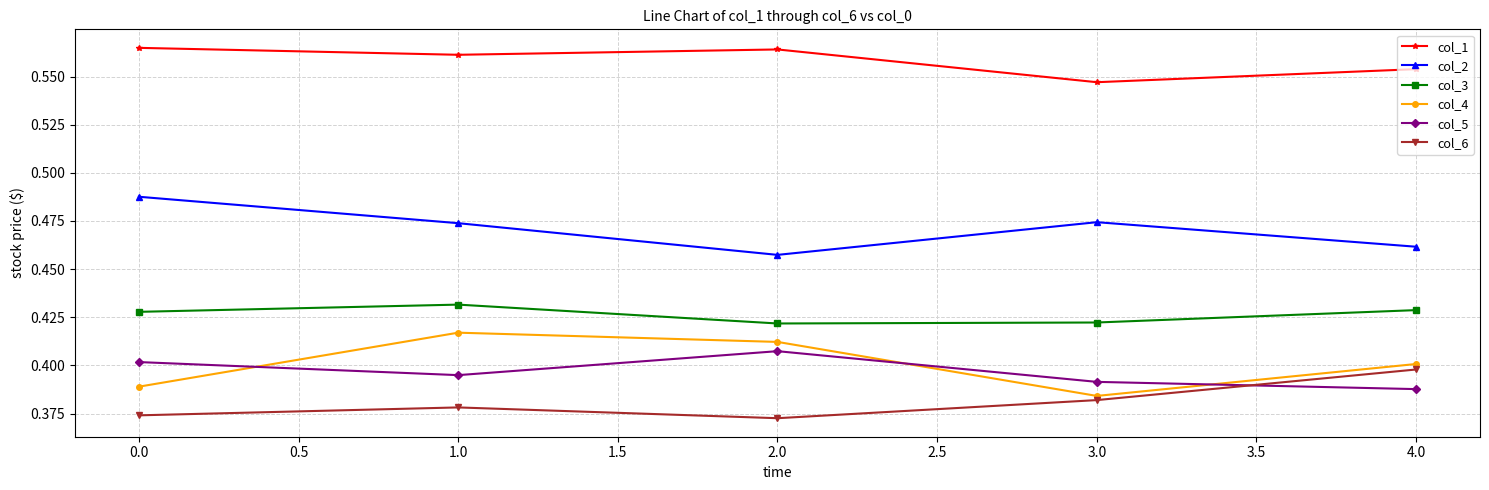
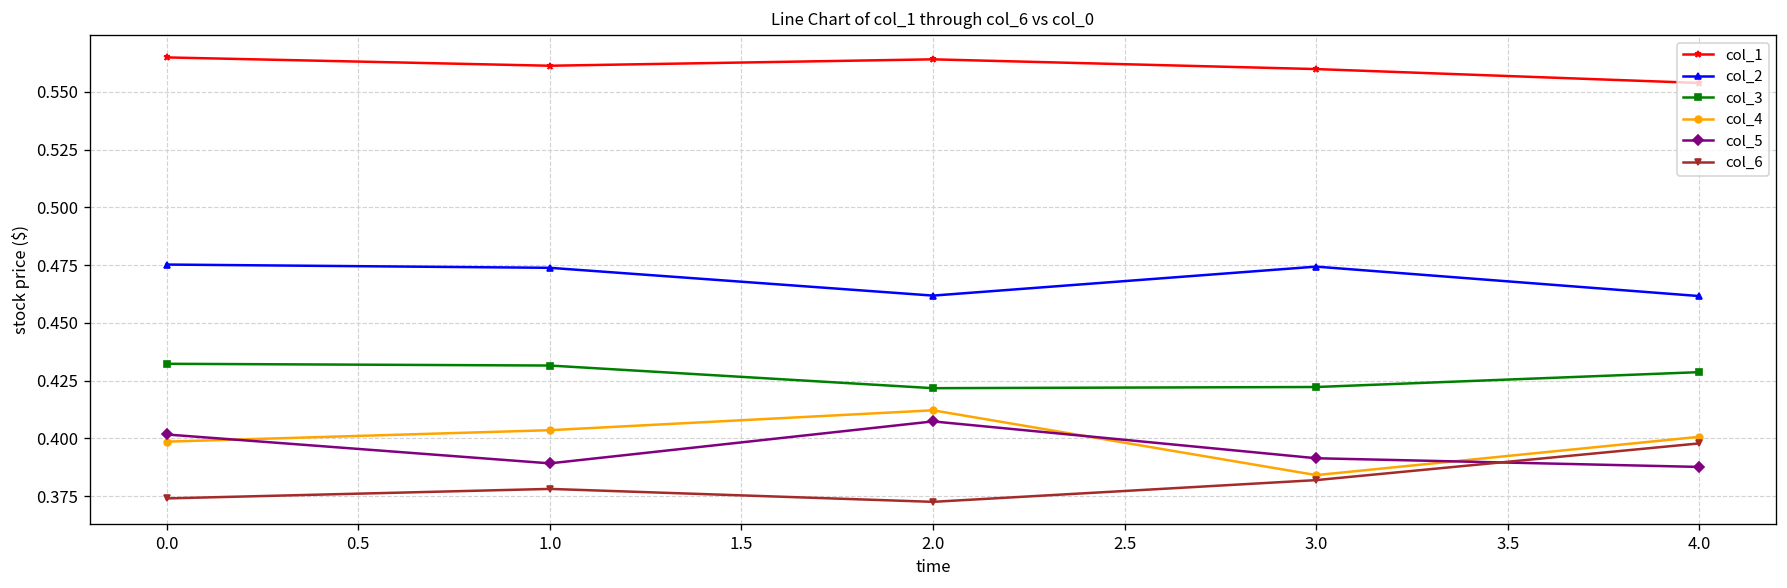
  {
    "col_1": {
      "0.0": 0.565,
      "1.0": 0.561,
      "2.0": 0.564,
-     "3.0": 0.547
+     "3.0": 0.560
    },
    "col_2": {
-     "0.0": 0.488,
+     "0.0": 0.475,
      "1.0": 0.474,
-     "2.0": 0.457,
+     "2.0": 0.462,
      "3.0": 0.474,
      "4.0": 0.462
    },
    "col_3": {
-     "0.0": 0.428,
+     "0.0": 0.432,
      "1.0": 0.432,
      "2.0": 0.422,
      "3.0": 0.422,
      "4.0": 0.429
    },
    "col_4": {
-     "0.0": 0.389,
-     "1.0": 0.417,
+     "0.0": 0.399,
+     "1.0": 0.404,
      "2.0": 0.412,
      "3.0": 0.384,
      "4.0": 0.401
    },
    "col_5": {
      "0.0": 0.402,
-     "1.0": 0.395,
+     "1.0": 0.389,
      "2.0": 0.407,
      "3.0": 0.391,
      "4.0": 0.388
    },
    "col_6": {
      "0.0": 0.374,
      "1.0": 0.378,
      "2.0": 0.373,
      "3.0": 0.382,
      "4.0": 0.398
    }
  }
